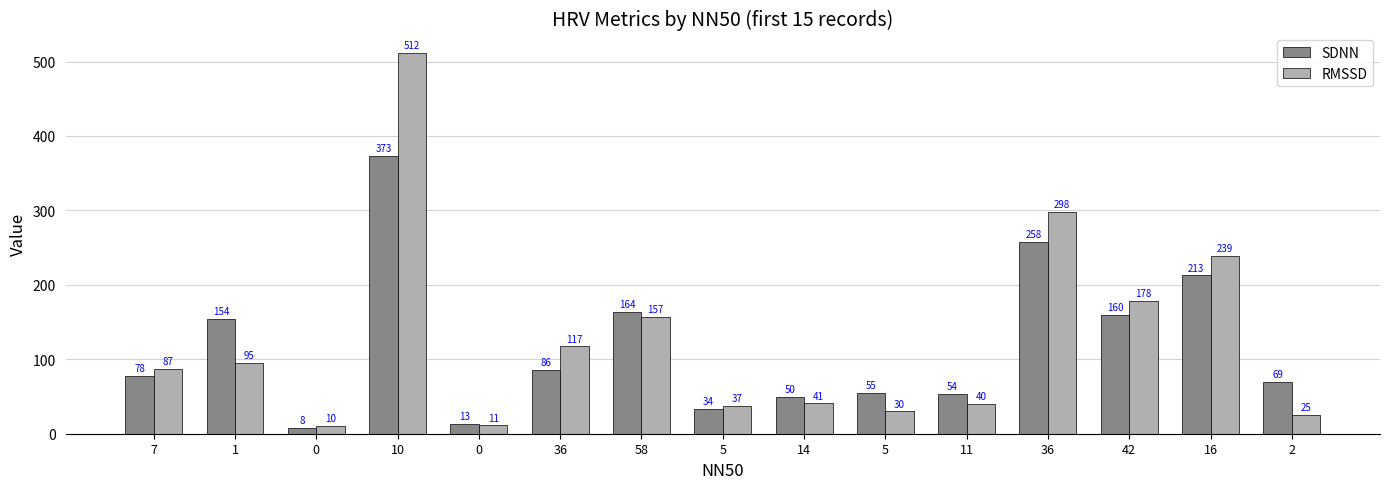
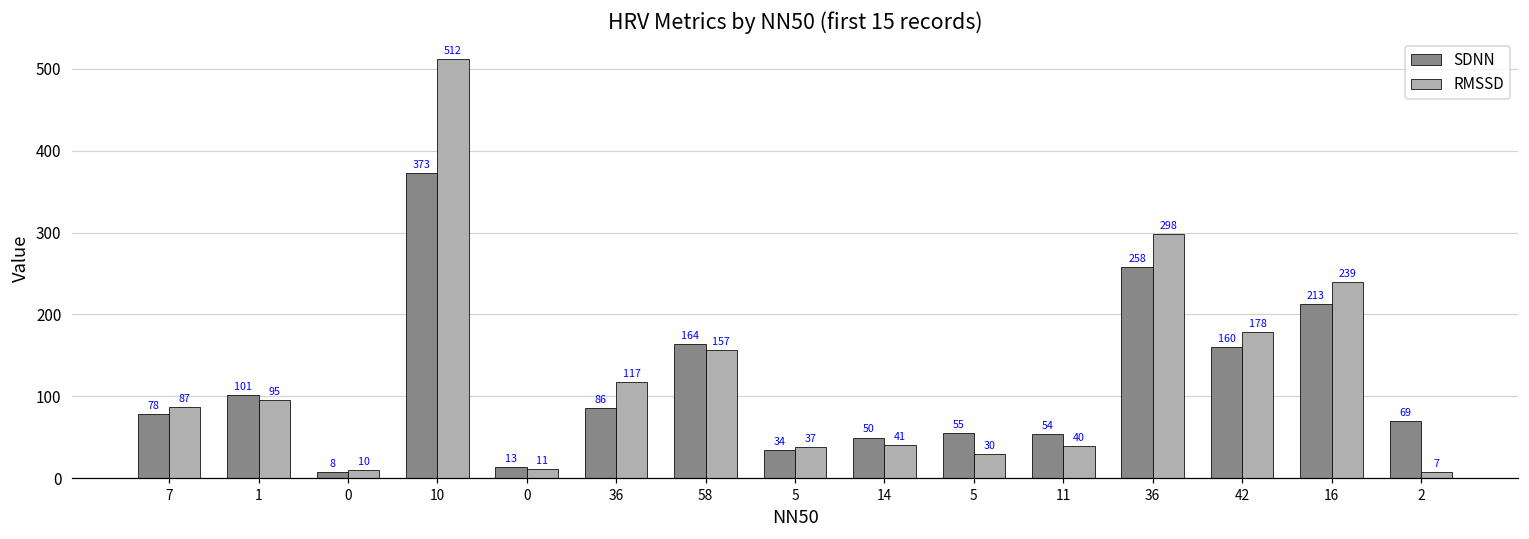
  {
    "SDNN": {
      "7": 78,
-     "1": 154,
+     "1": 101,
      "10": 373,
      "58": 164,
      "14": 50,
      "11": 54,
      "42": 160,
      "16": 213,
      "2": 69
    },
    "RMSSD": {
      "7": 87,
      "1": 95,
      "10": 512,
      "58": 157,
      "14": 41,
      "11": 40,
      "42": 178,
      "16": 239,
-     "2": 25
+     "2": 7
    }
  }
